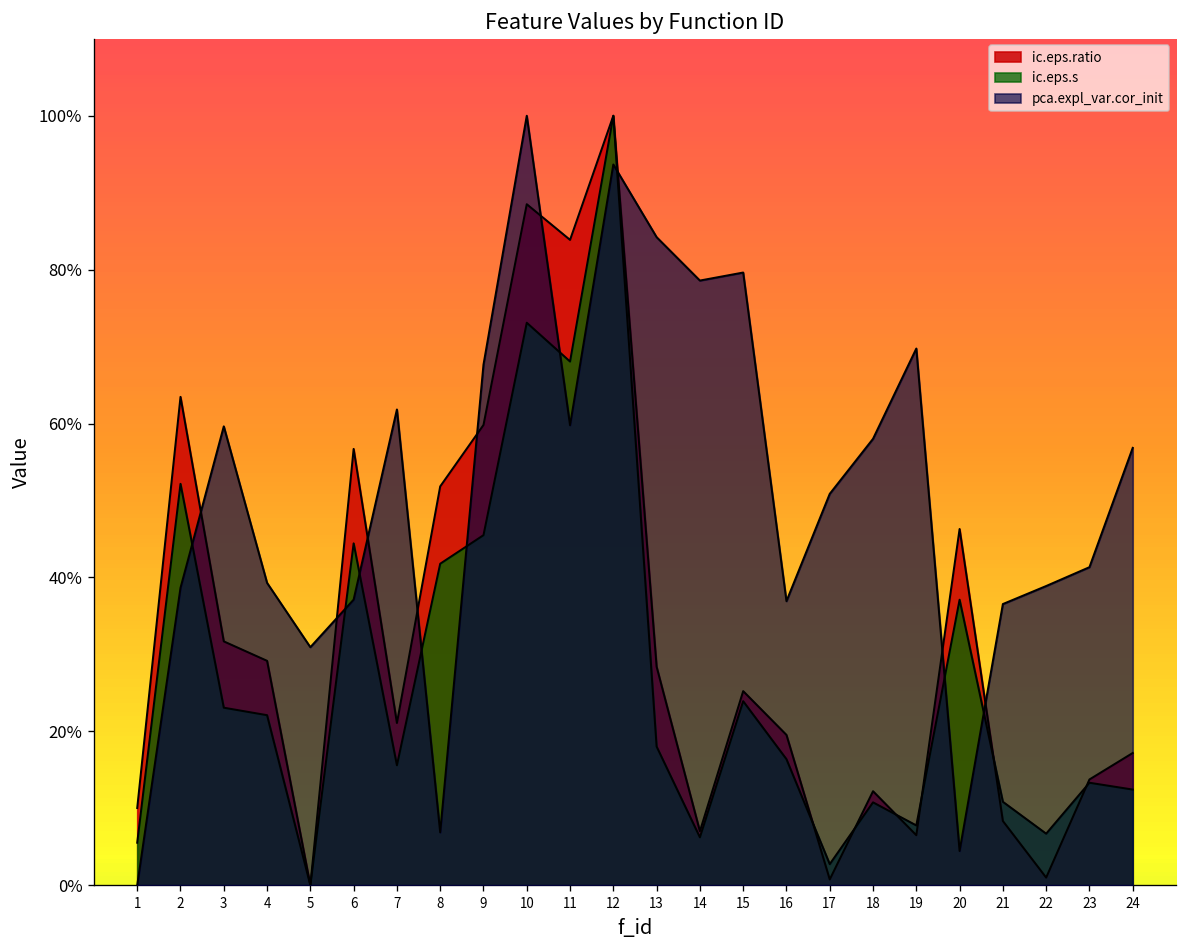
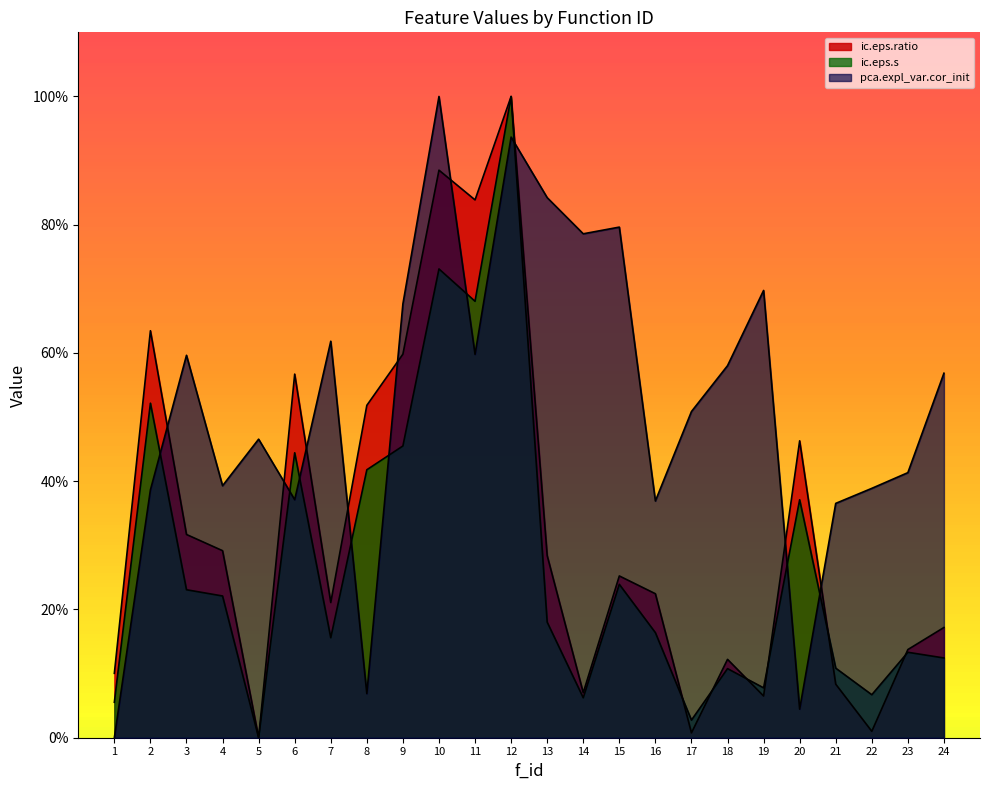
  {
    "ic.eps.ratio": {
      "1": "10%",
      "2": "63%",
      "3": "32%",
      "4": "29%",
      "6": "57%",
      "7": "21%",
      "8": "52%",
      "9": "60%",
      "10": "89%",
      "11": "84%",
      "13": "28%",
      "14": "7%",
      "15": "25%",
-     "16": "20%",
+     "16": "22%",
      "17": "1%",
      "18": "12%",
      "19": "7%",
      "20": "46%",
      "21": "8%",
      "22": "1%",
      "23": "14%",
      "24": "17%"
    },
    "ic.eps.s": {
      "1": "6%",
      "2": "52%",
      "3": "23%",
      "4": "22%",
      "6": "44%",
      "7": "16%",
      "8": "42%",
      "9": "45%",
      "10": "73%",
      "11": "68%",
      "13": "18%",
      "14": "6%",
      "15": "24%",
      "16": "16%",
      "17": "3%",
      "18": "11%",
      "19": "8%",
      "20": "37%",
      "21": "11%",
      "22": "7%",
      "23": "13%",
      "24": "12%"
    },
    "pca.expl_var.cor_init": {
      "1": "0%",
      "2": "39%",
      "3": "60%",
      "4": "39%",
-     "5": "31%",
+     "5": "47%",
      "6": "37%",
      "7": "62%",
      "8": "7%",
      "9": "68%",
      "10": "100%",
      "11": "60%",
      "12": "94%",
      "13": "84%",
      "14": "79%",
      "15": "80%",
      "16": "37%",
      "17": "51%",
      "18": "58%",
      "19": "70%",
      "20": "4%",
      "21": "37%",
      "22": "39%",
      "23": "41%",
      "24": "57%"
    }
  }
